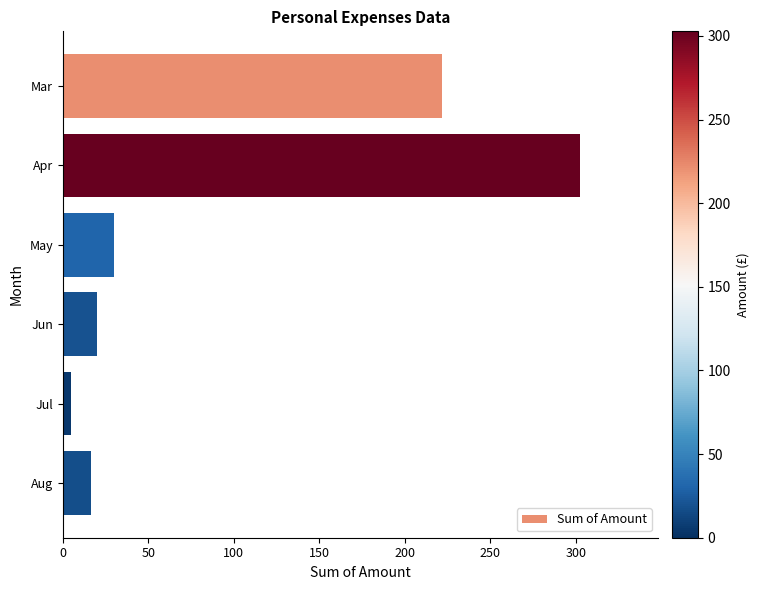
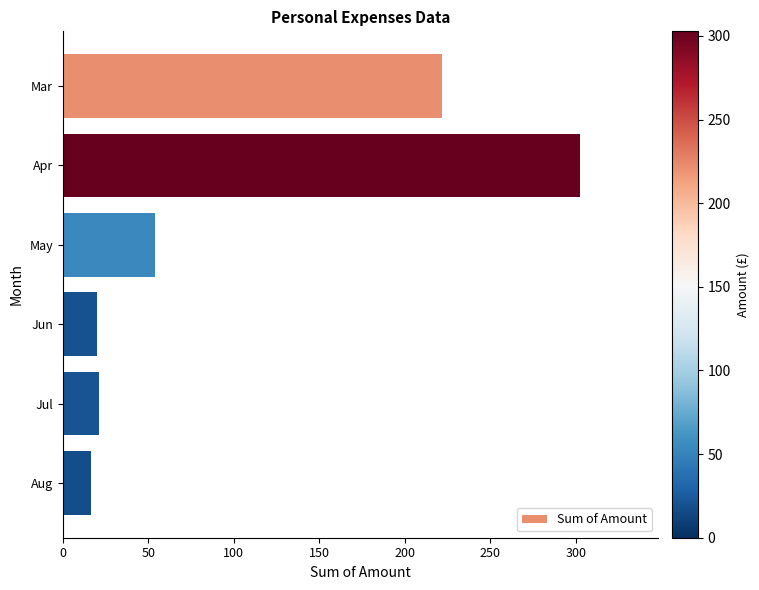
  {
    "Mar": 222,
    "Apr": 303,
-   "May": 30,
+   "May": 54,
    "Jun": 20,
-   "Jul": 5,
+   "Jul": 21,
    "Aug": 17
  }
